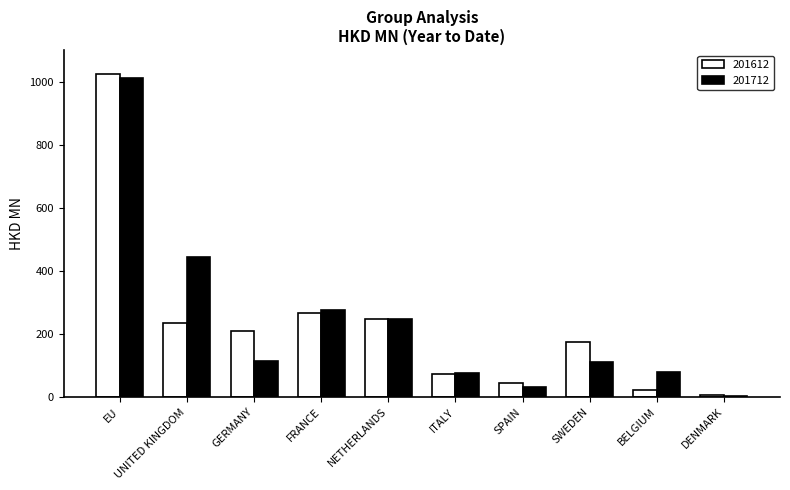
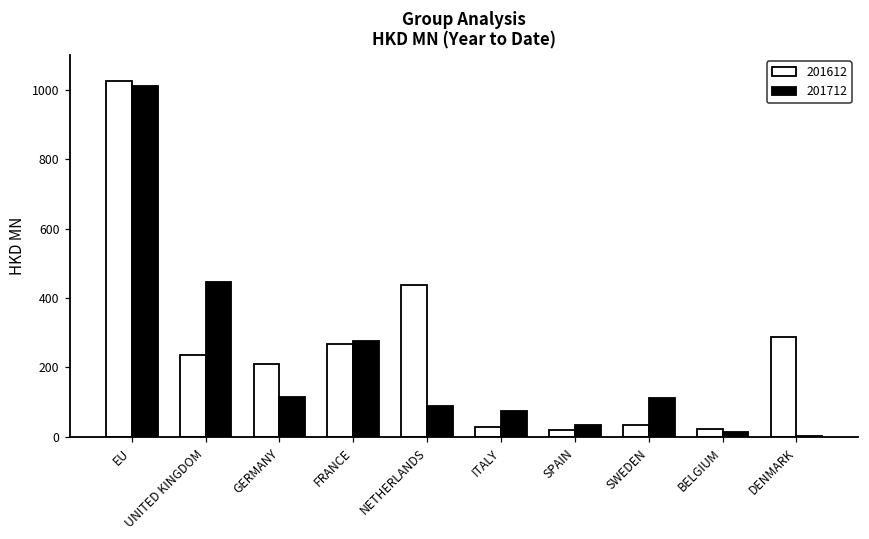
  {
    "201612": {
      "EU": 1030,
      "UNITED KINGDOM": 240,
      "GERMANY": 210,
      "FRANCE": 270,
-     "NETHERLANDS": 250,
-     "ITALY": 70,
-     "SPAIN": 50,
-     "SWEDEN": 180,
+     "NETHERLANDS": 440,
+     "ITALY": 30,
+     "SPAIN": 20,
+     "SWEDEN": 30,
      "BELGIUM": 20,
-     "DENMARK": 10
+     "DENMARK": 290
    },
    "201712": {
      "EU": 1010,
      "UNITED KINGDOM": 440,
      "GERMANY": 110,
      "FRANCE": 280,
-     "NETHERLANDS": 250,
+     "NETHERLANDS": 90,
      "ITALY": 70,
      "SPAIN": 30,
      "SWEDEN": 110,
-     "BELGIUM": 80
+     "BELGIUM": 10
    }
  }
